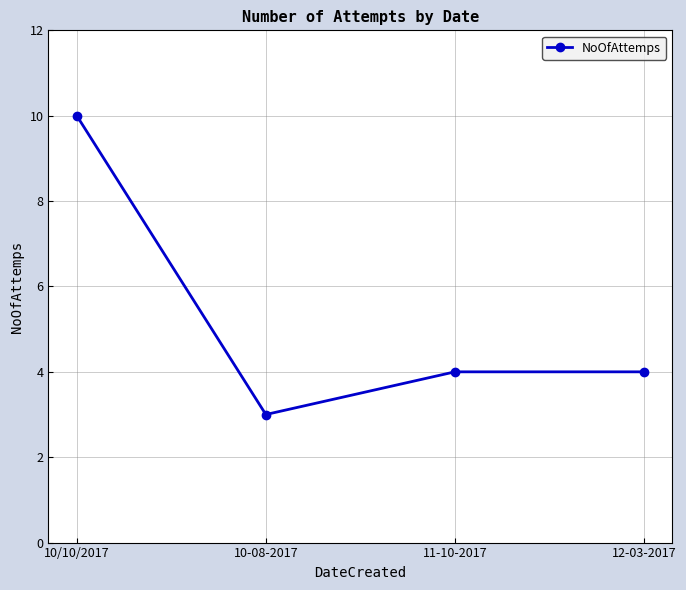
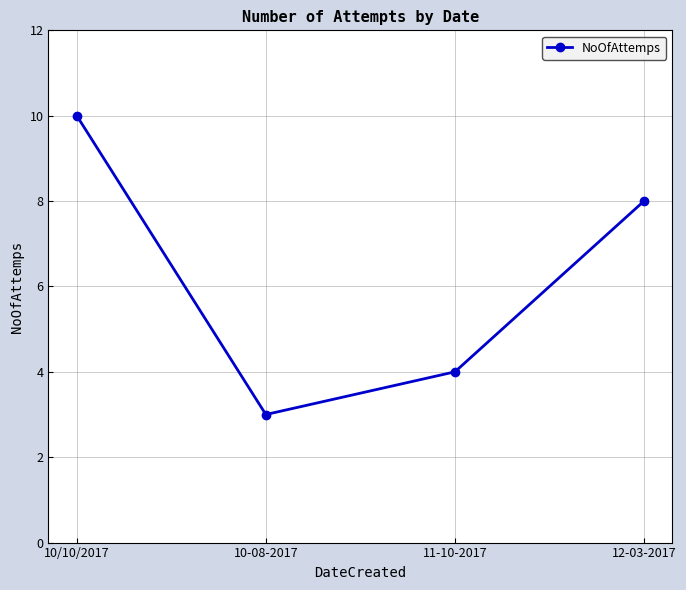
  {
    "10/10/2017": 10,
    "10-08-2017": 3,
    "11-10-2017": 4,
-   "12-03-2017": 4
+   "12-03-2017": 8
  }
